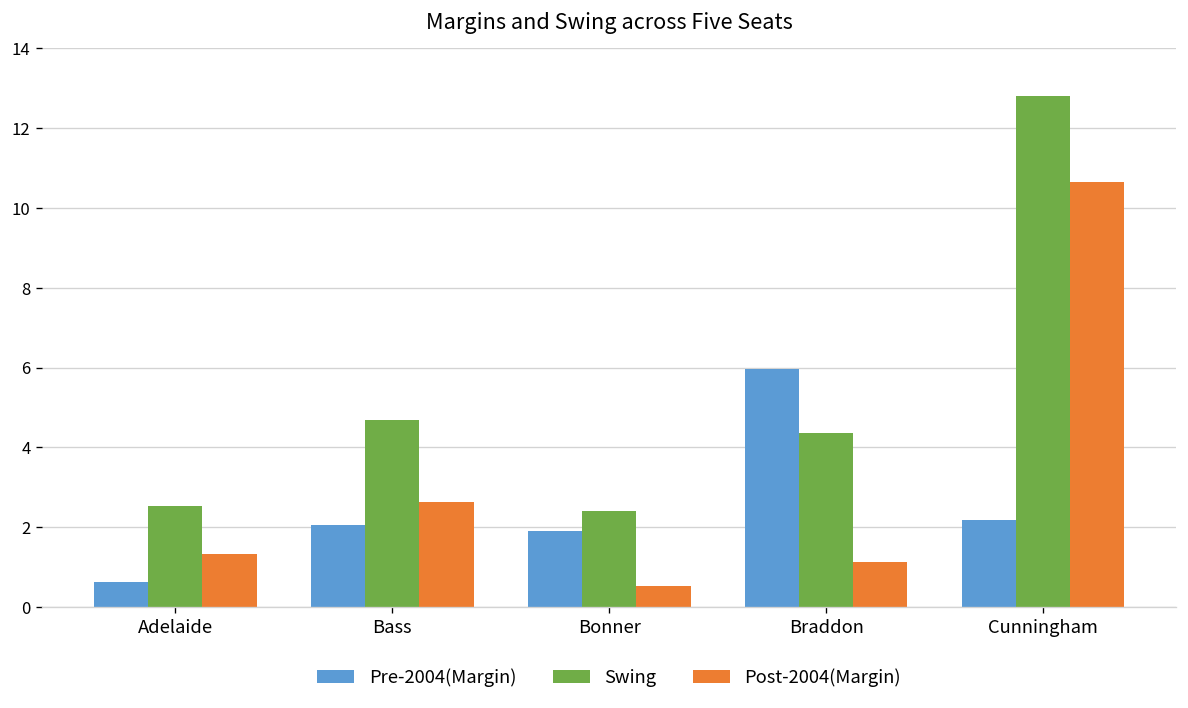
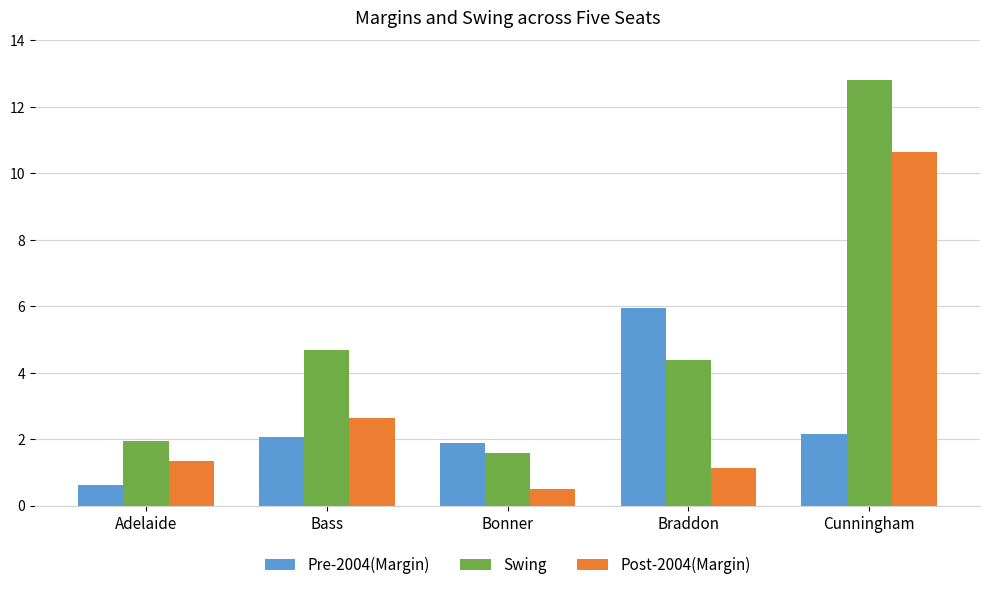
  {
    "Pre-2004(Margin)": {
      "Adelaide": 0.6,
      "Bass": 2.1,
      "Bonner": 1.9,
      "Braddon": 6.0,
      "Cunningham": 2.2
    },
    "Swing": {
-     "Adelaide": 2.5,
+     "Adelaide": 2.0,
      "Bass": 4.7,
-     "Bonner": 2.4,
+     "Bonner": 1.6,
      "Braddon": 4.4,
      "Cunningham": 12.8
    },
    "Post-2004(Margin)": {
      "Adelaide": 1.3,
      "Bass": 2.6,
      "Bonner": 0.5,
      "Braddon": 1.1,
      "Cunningham": 10.7
    }
  }
